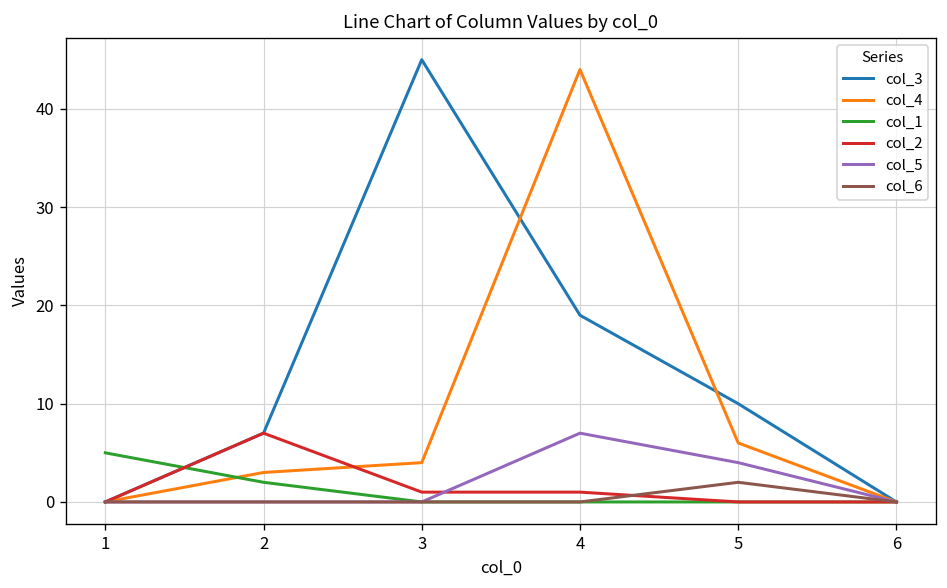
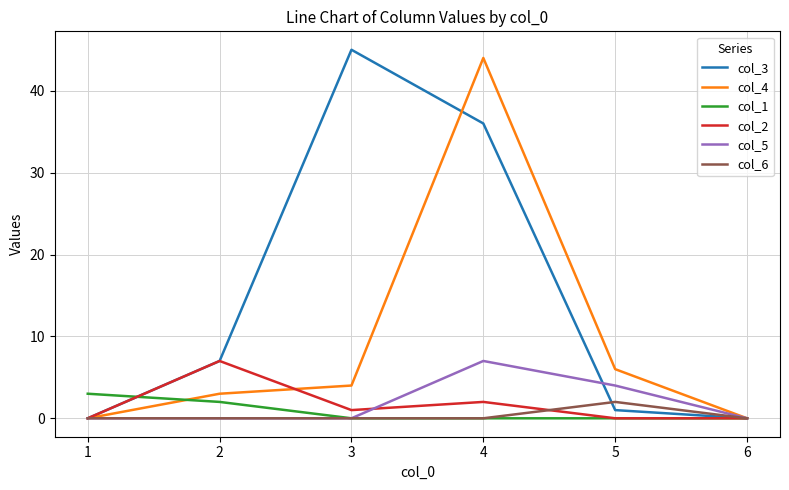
  {
    "col_3": {
      "3": 45,
-     "4": 19,
-     "5": 10
+     "4": 36,
+     "5": 1
    },
    "col_4": {
      "2": 3,
      "3": 4,
      "4": 44,
      "5": 6
    },
    "col_1": {
-     "1": 5,
+     "1": 3,
      "2": 2
    },
    "col_2": {
      "3": 1,
-     "4": 1
+     "4": 2
    },
    "col_5": {
      "4": 7,
      "5": 4
    },
    "col_6": {
      "5": 2
    }
  }
